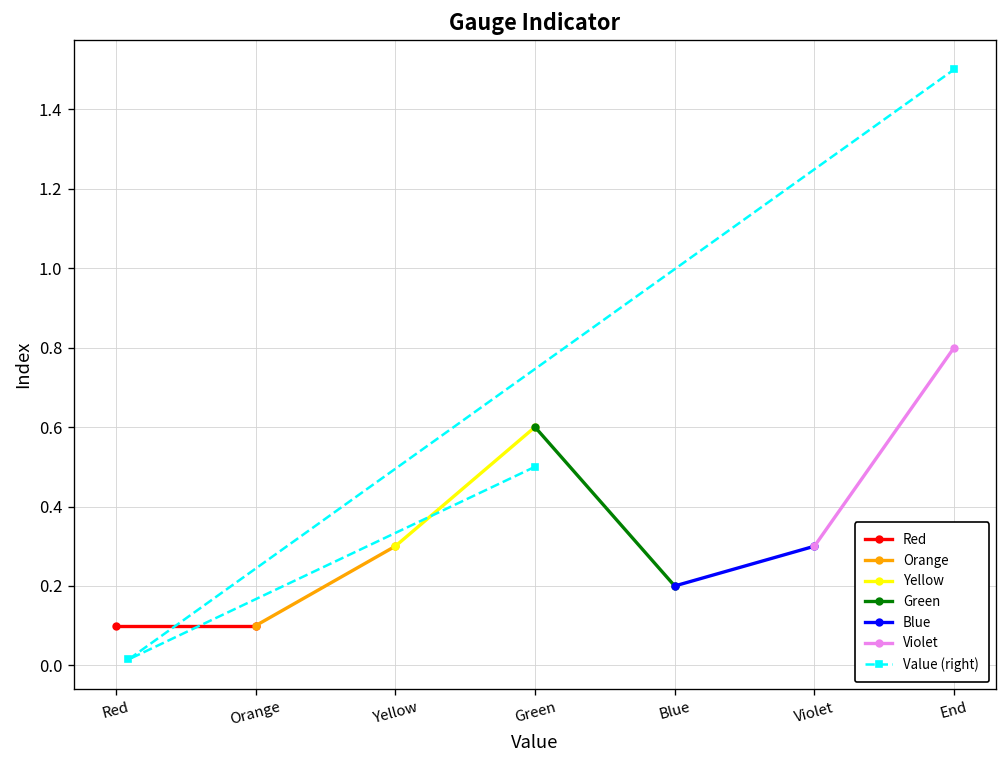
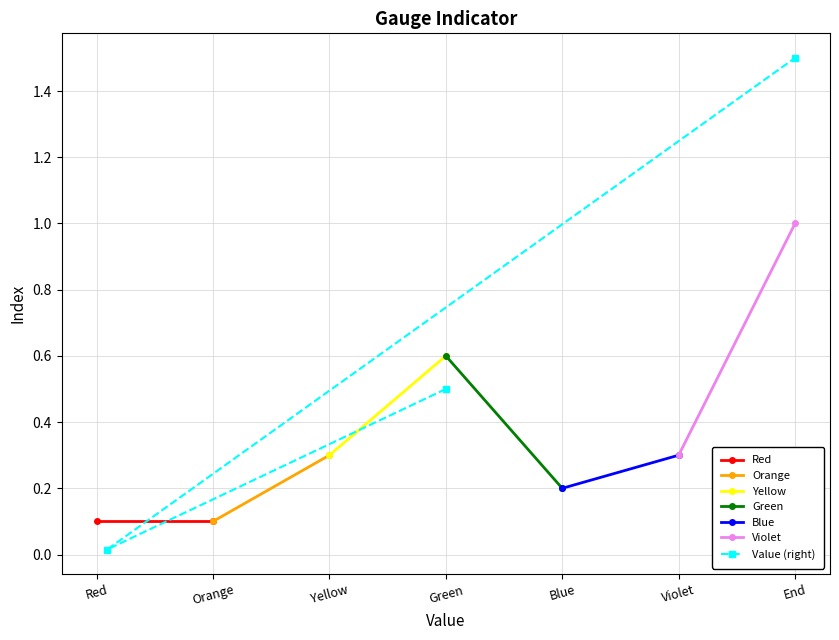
  {
    "Red": {
      "Red": 0.1
    },
    "Violet": {
-     "End": 0.8
+     "End": 1.0
    }
  }
